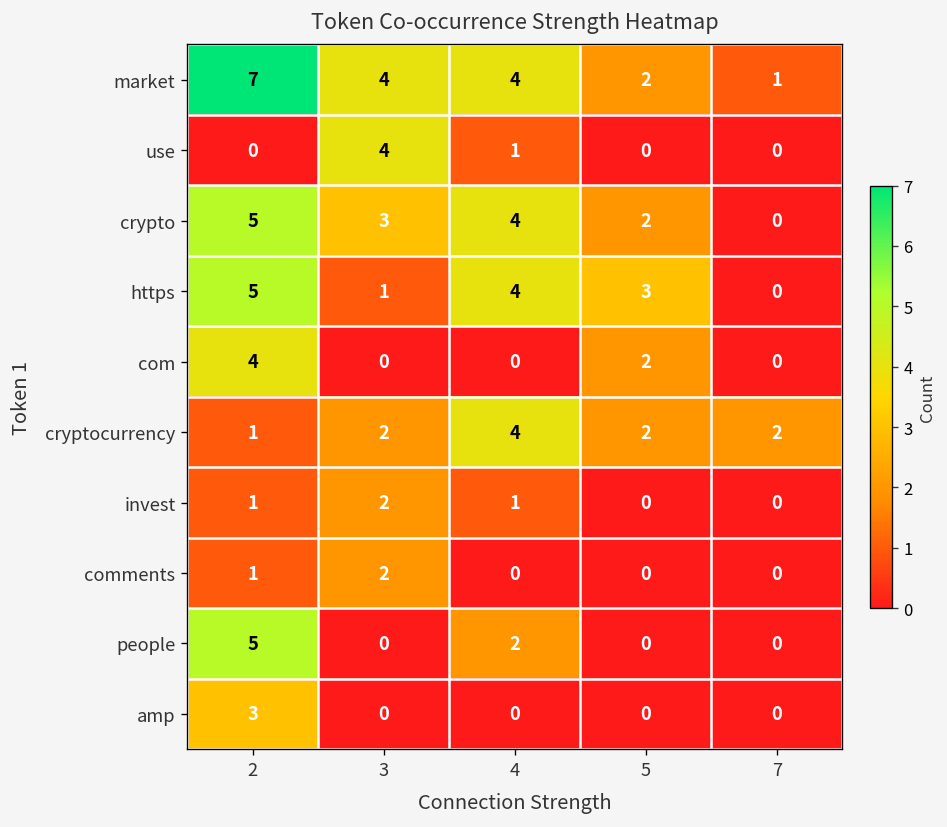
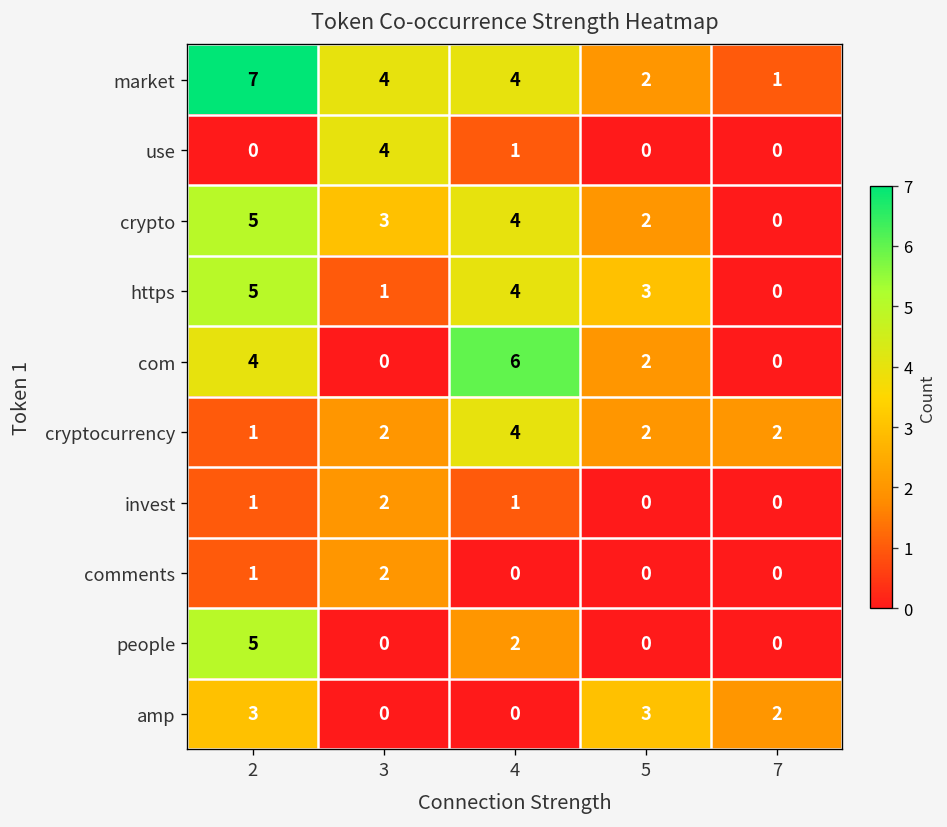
  {
    "market": {
      "2": 7,
      "3": 4,
      "4": 4,
      "5": 2,
      "7": 1
    },
    "use": {
      "2": 0,
      "3": 4,
      "4": 1,
      "5": 0,
      "7": 0
    },
    "crypto": {
      "2": 5,
      "3": 3,
      "4": 4,
      "5": 2,
      "7": 0
    },
    "https": {
      "2": 5,
      "3": 1,
      "4": 4,
      "5": 3,
      "7": 0
    },
    "com": {
      "2": 4,
      "3": 0,
-     "4": 0,
+     "4": 6,
      "5": 2,
      "7": 0
    },
    "cryptocurrency": {
      "2": 1,
      "3": 2,
      "4": 4,
      "5": 2,
      "7": 2
    },
    "invest": {
      "2": 1,
      "3": 2,
      "4": 1,
      "5": 0,
      "7": 0
    },
    "comments": {
      "2": 1,
      "3": 2,
      "4": 0,
      "5": 0,
      "7": 0
    },
    "people": {
      "2": 5,
      "3": 0,
      "4": 2,
      "5": 0,
      "7": 0
    },
    "amp": {
      "2": 3,
      "3": 0,
      "4": 0,
-     "5": 0,
-     "7": 0
+     "5": 3,
+     "7": 2
    }
  }
